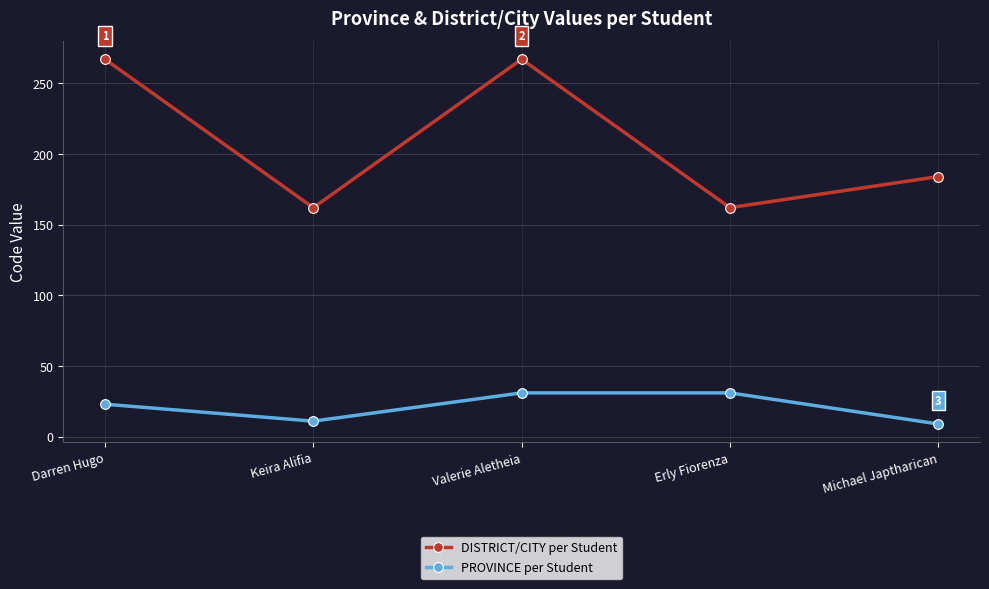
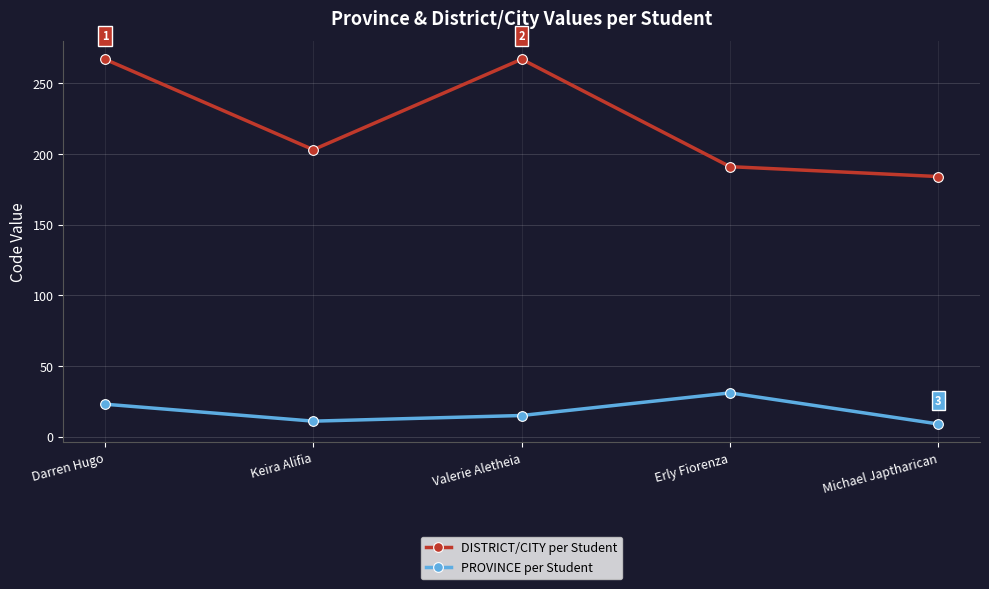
  {
    "DISTRICT/CITY per Student": {
-     "Keira Alifia": 162,
-     "Erly Fiorenza": 162,
+     "Keira Alifia": 203,
+     "Erly Fiorenza": 191,
      "Michael Japtharican": 184
    },
    "PROVINCE per Student": {
      "Darren Hugo": 23,
      "Keira Alifia": 11,
-     "Valerie Aletheia": 31,
+     "Valerie Aletheia": 15,
      "Erly Fiorenza": 31
    }
  }
